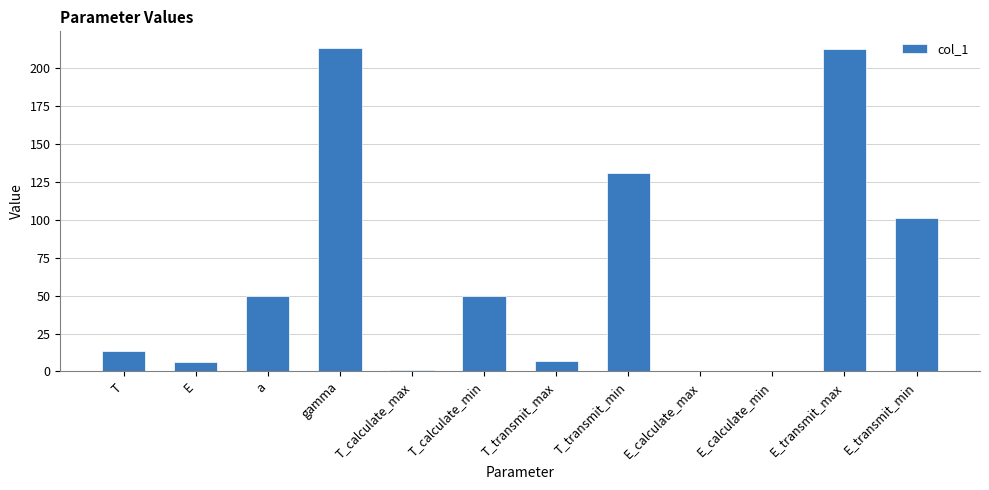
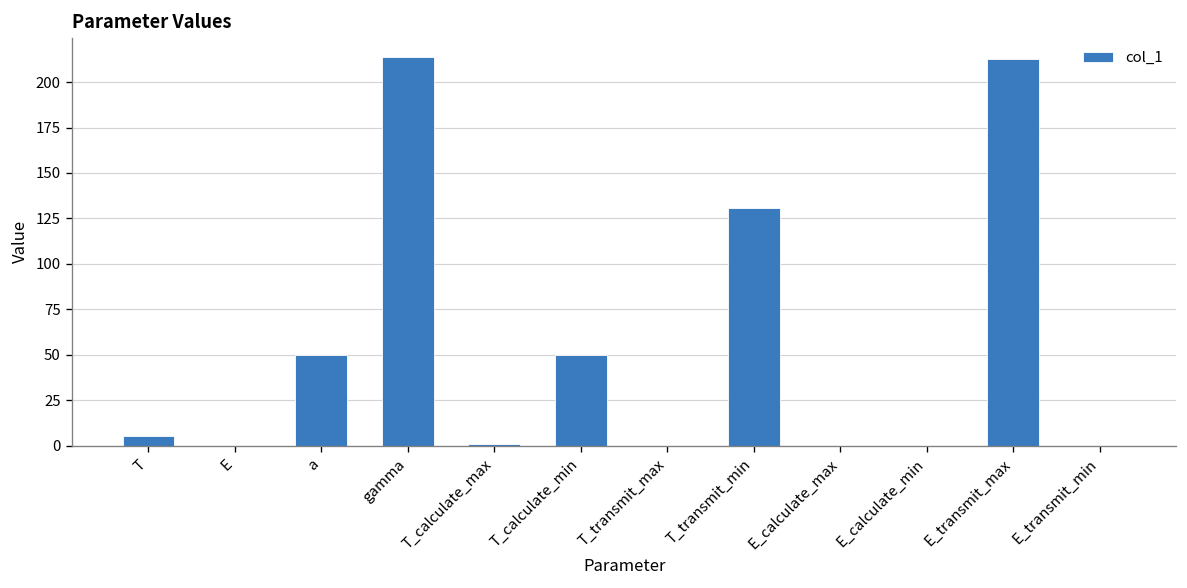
  {
-   "T": 14,
-   "E": 6,
+   "T": 6,
+   "E": 0,
    "a": 50,
    "gamma": 214,
    "T_calculate_min": 50,
-   "T_transmit_max": 7,
+   "T_transmit_max": 0,
    "T_transmit_min": 131,
    "E_transmit_max": 213,
-   "E_transmit_min": 101
+   "E_transmit_min": 0
  }
